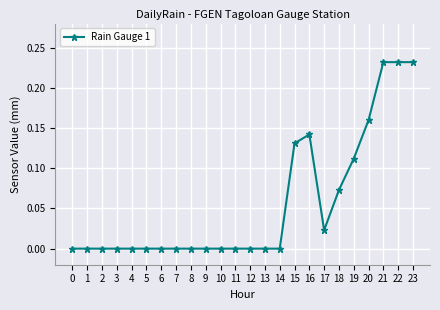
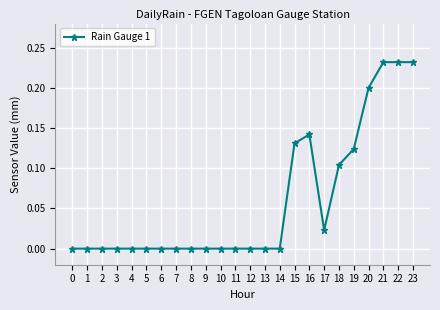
  {
    "0": 0.00,
    "1": 0.00,
    "2": 0.00,
    "3": 0.00,
    "4": 0.00,
    "5": 0.00,
    "6": 0.00,
    "7": 0.00,
    "8": 0.00,
    "9": 0.00,
    "10": 0.00,
    "11": 0.00,
    "12": 0.00,
    "13": 0.00,
    "14": 0.00,
    "15": 0.13,
    "16": 0.14,
    "17": 0.02,
-   "18": 0.07,
-   "19": 0.11,
-   "20": 0.16,
+   "18": 0.10,
+   "19": 0.12,
+   "20": 0.20,
    "21": 0.23,
    "22": 0.23,
    "23": 0.23
  }
